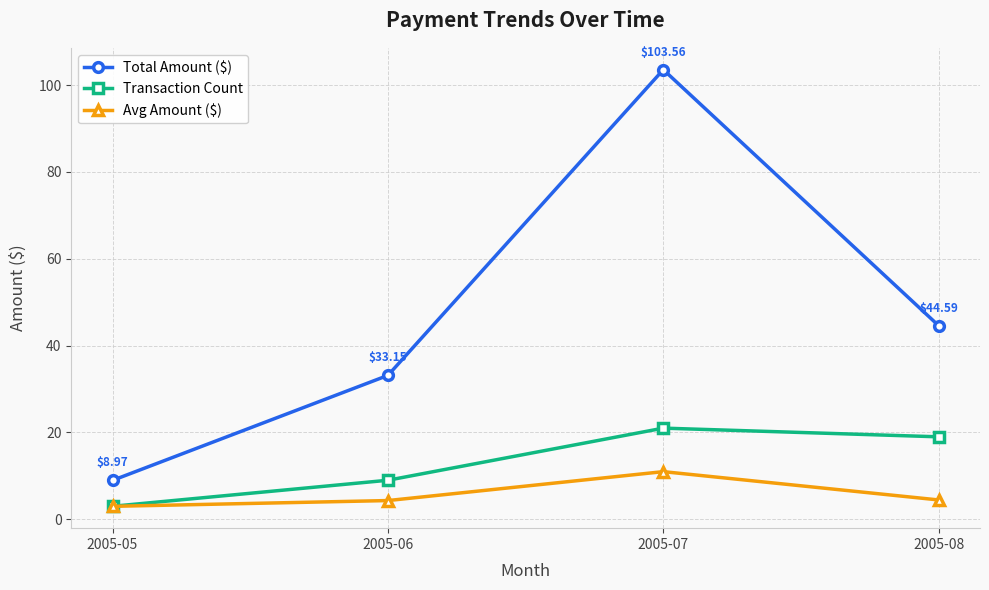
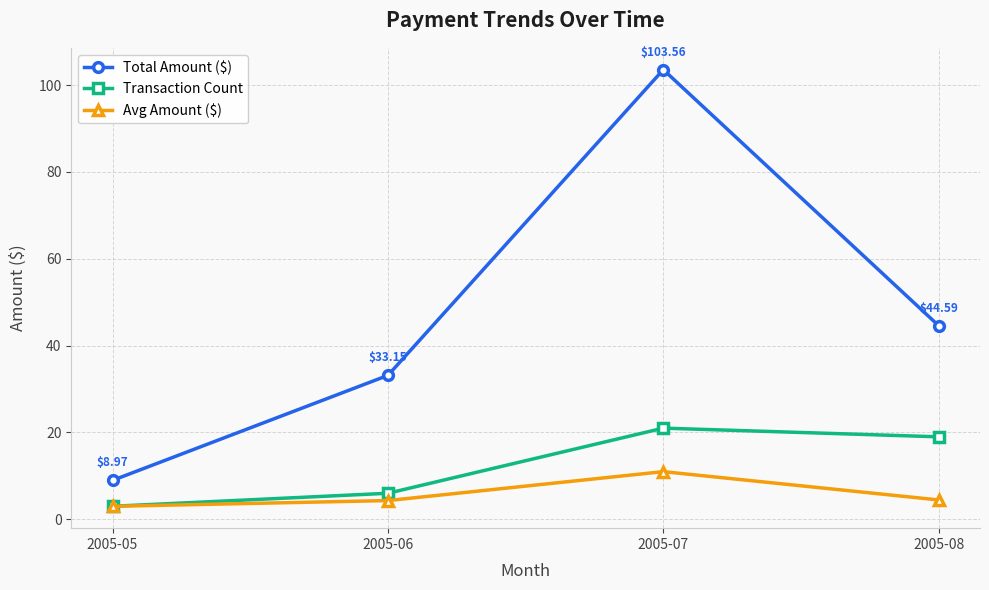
  {
    "Total Amount ($)": {
      "2005-05": "$8.97",
      "2005-06": "$33.15",
      "2005-07": "$103.56",
      "2005-08": "$44.59"
    },
    "Transaction Count": {
-     "2005-06": "9",
+     "2005-06": "6",
      "2005-07": "21",
      "2005-08": "19"
    },
    "Avg Amount ($)": {
      "2005-06": "4",
      "2005-07": "11",
      "2005-08": "4"
    }
  }
